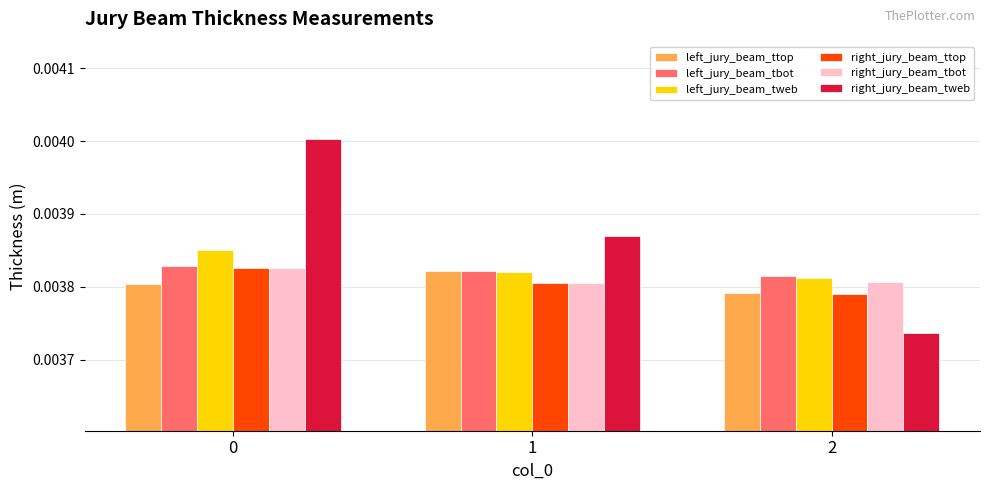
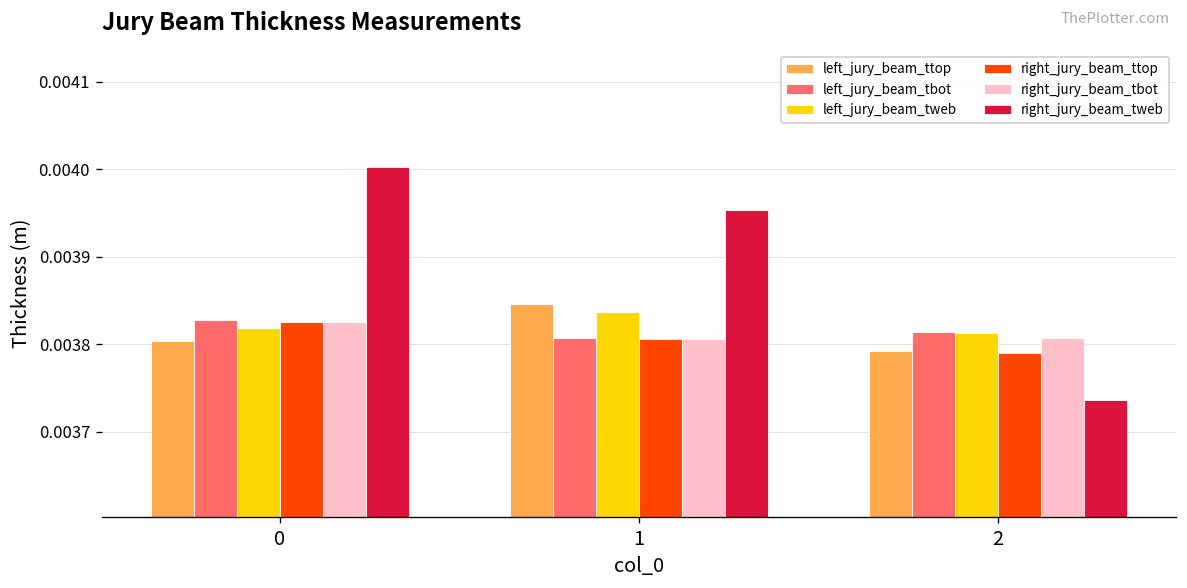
  {
    "left_jury_beam_ttop": {
      "0": 0.00380,
-     "1": 0.00382,
+     "1": 0.00385,
      "2": 0.00379
    },
    "left_jury_beam_tbot": {
      "0": 0.00383,
-     "1": 0.00382,
+     "1": 0.00381,
      "2": 0.00381
    },
    "left_jury_beam_tweb": {
-     "0": 0.00385,
-     "1": 0.00382,
+     "0": 0.00382,
+     "1": 0.00384,
      "2": 0.00381
    },
    "right_jury_beam_ttop": {
      "0": 0.00383,
      "1": 0.00381,
      "2": 0.00379
    },
    "right_jury_beam_tbot": {
      "0": 0.00383,
      "1": 0.00381,
      "2": 0.00381
    },
    "right_jury_beam_tweb": {
      "0": 0.00400,
-     "1": 0.00387,
+     "1": 0.00395,
      "2": 0.00374
    }
  }
